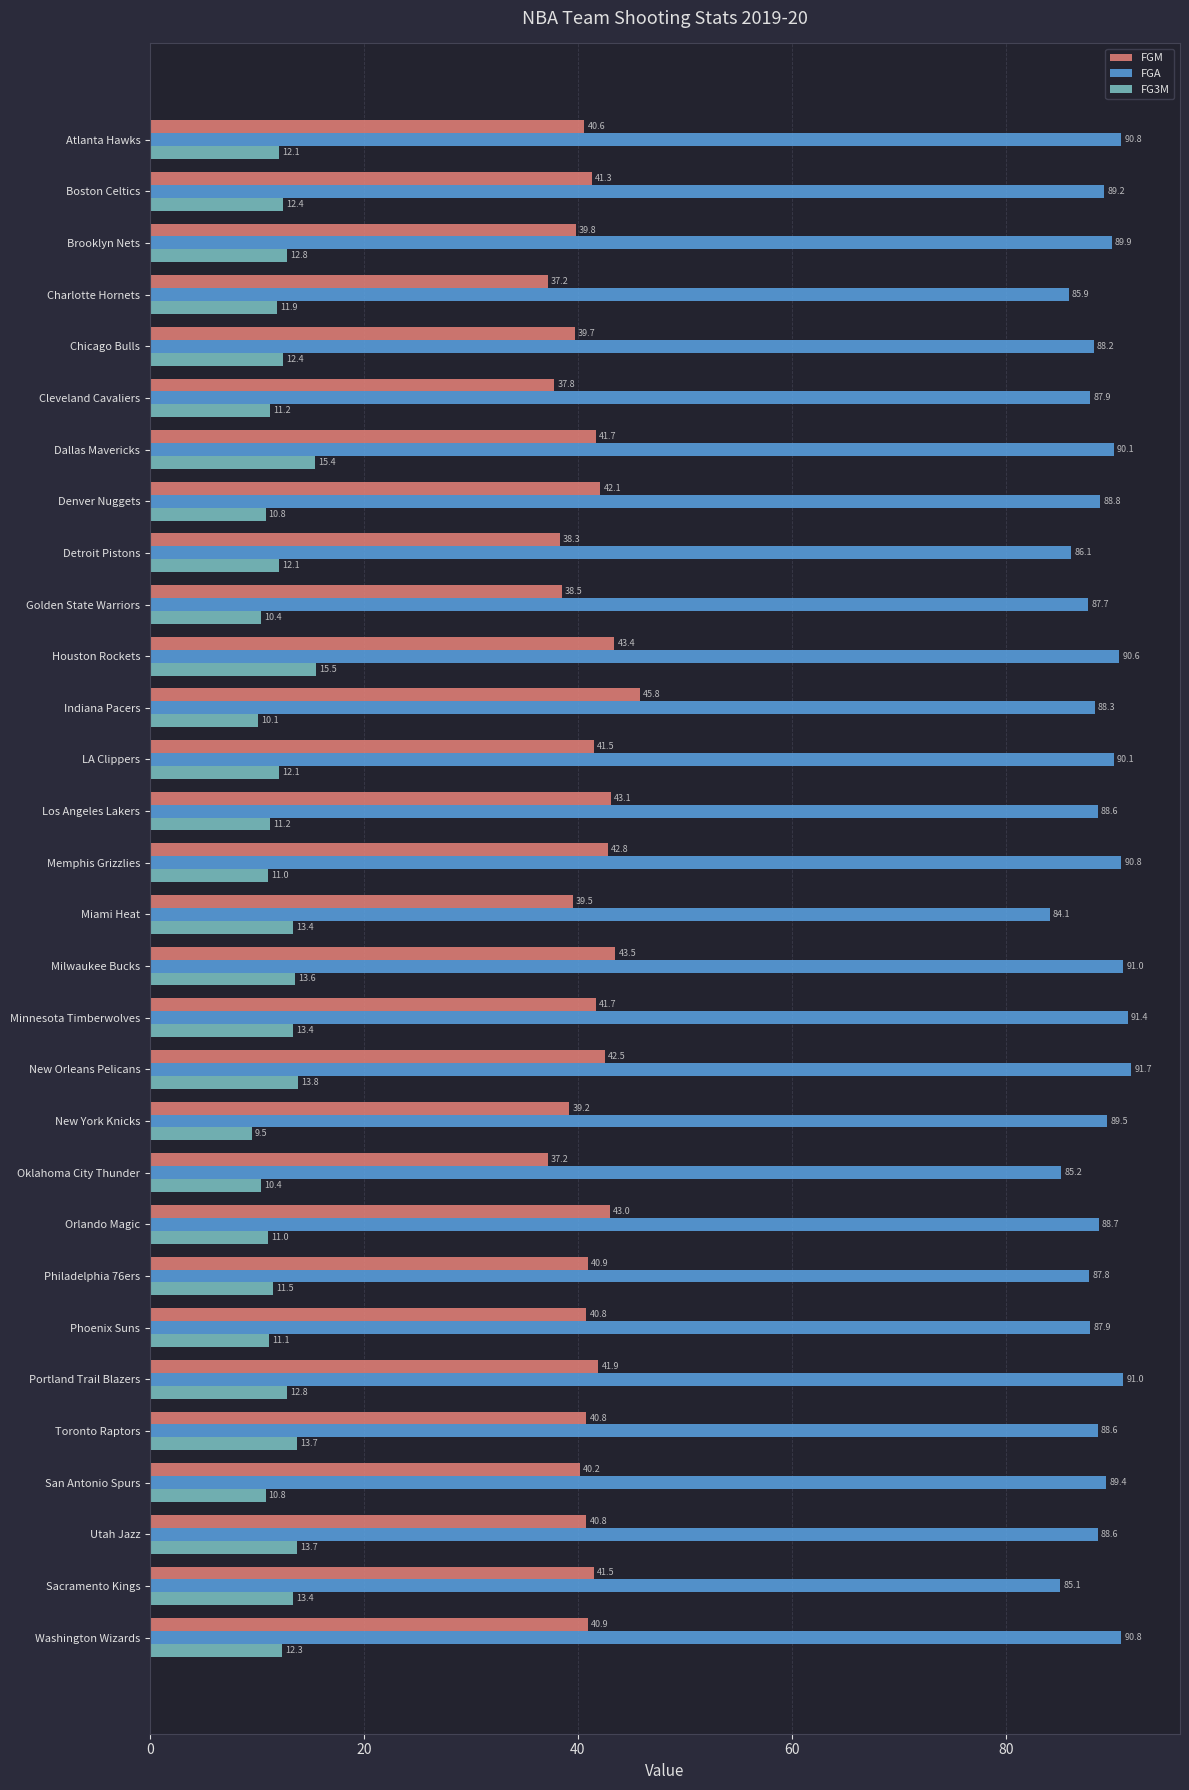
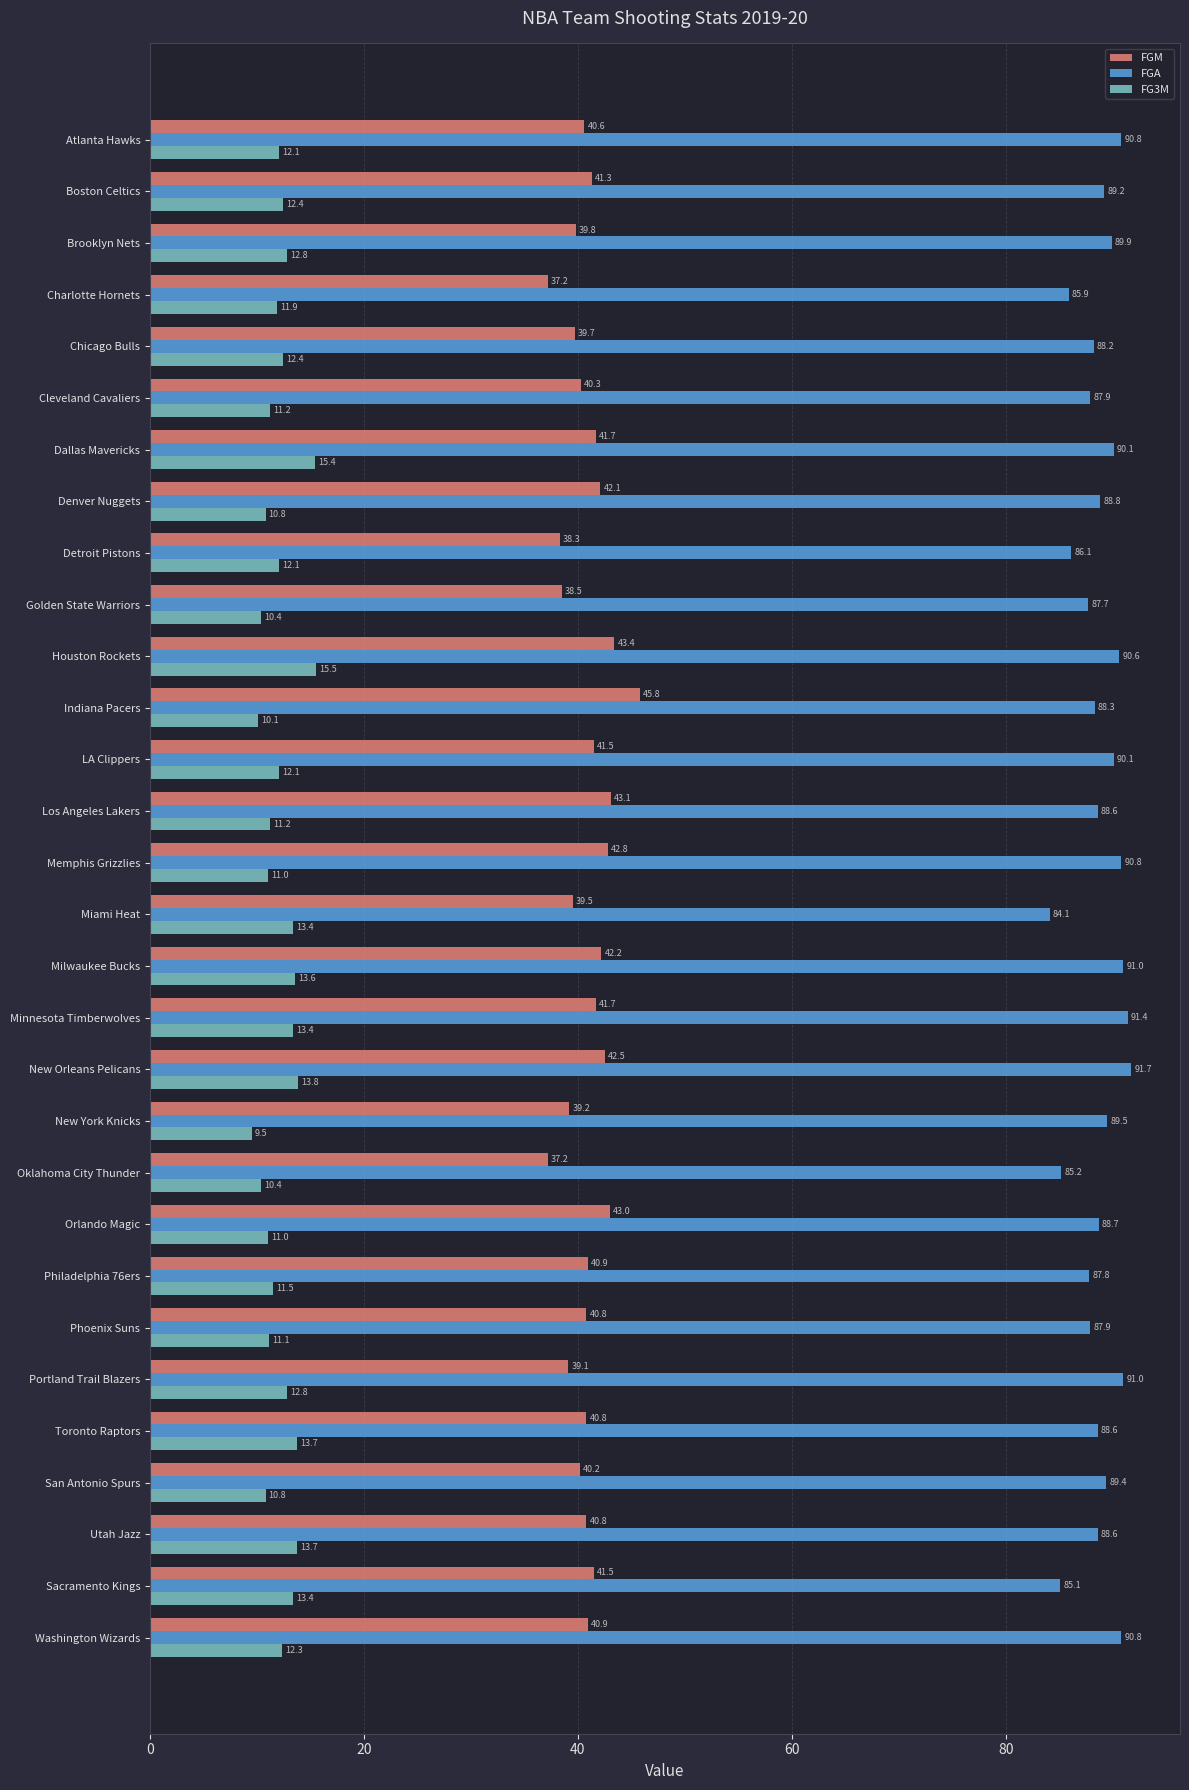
  {
    "FGM": {
      "Atlanta Hawks": 40.6,
      "Boston Celtics": 41.3,
      "Brooklyn Nets": 39.8,
      "Charlotte Hornets": 37.2,
      "Chicago Bulls": 39.7,
-     "Cleveland Cavaliers": 37.8,
+     "Cleveland Cavaliers": 40.3,
      "Dallas Mavericks": 41.7,
      "Denver Nuggets": 42.1,
      "Detroit Pistons": 38.3,
      "Golden State Warriors": 38.5,
      "Houston Rockets": 43.4,
      "Indiana Pacers": 45.8,
      "LA Clippers": 41.5,
      "Los Angeles Lakers": 43.1,
      "Memphis Grizzlies": 42.8,
      "Miami Heat": 39.5,
-     "Milwaukee Bucks": 43.5,
+     "Milwaukee Bucks": 42.2,
      "Minnesota Timberwolves": 41.7,
      "New Orleans Pelicans": 42.5,
      "New York Knicks": 39.2,
      "Oklahoma City Thunder": 37.2,
      "Orlando Magic": 43.0,
      "Philadelphia 76ers": 40.9,
      "Phoenix Suns": 40.8,
-     "Portland Trail Blazers": 41.9,
+     "Portland Trail Blazers": 39.1,
      "Toronto Raptors": 40.8,
      "San Antonio Spurs": 40.2,
      "Utah Jazz": 40.8,
      "Sacramento Kings": 41.5,
      "Washington Wizards": 40.9
    }
  }
